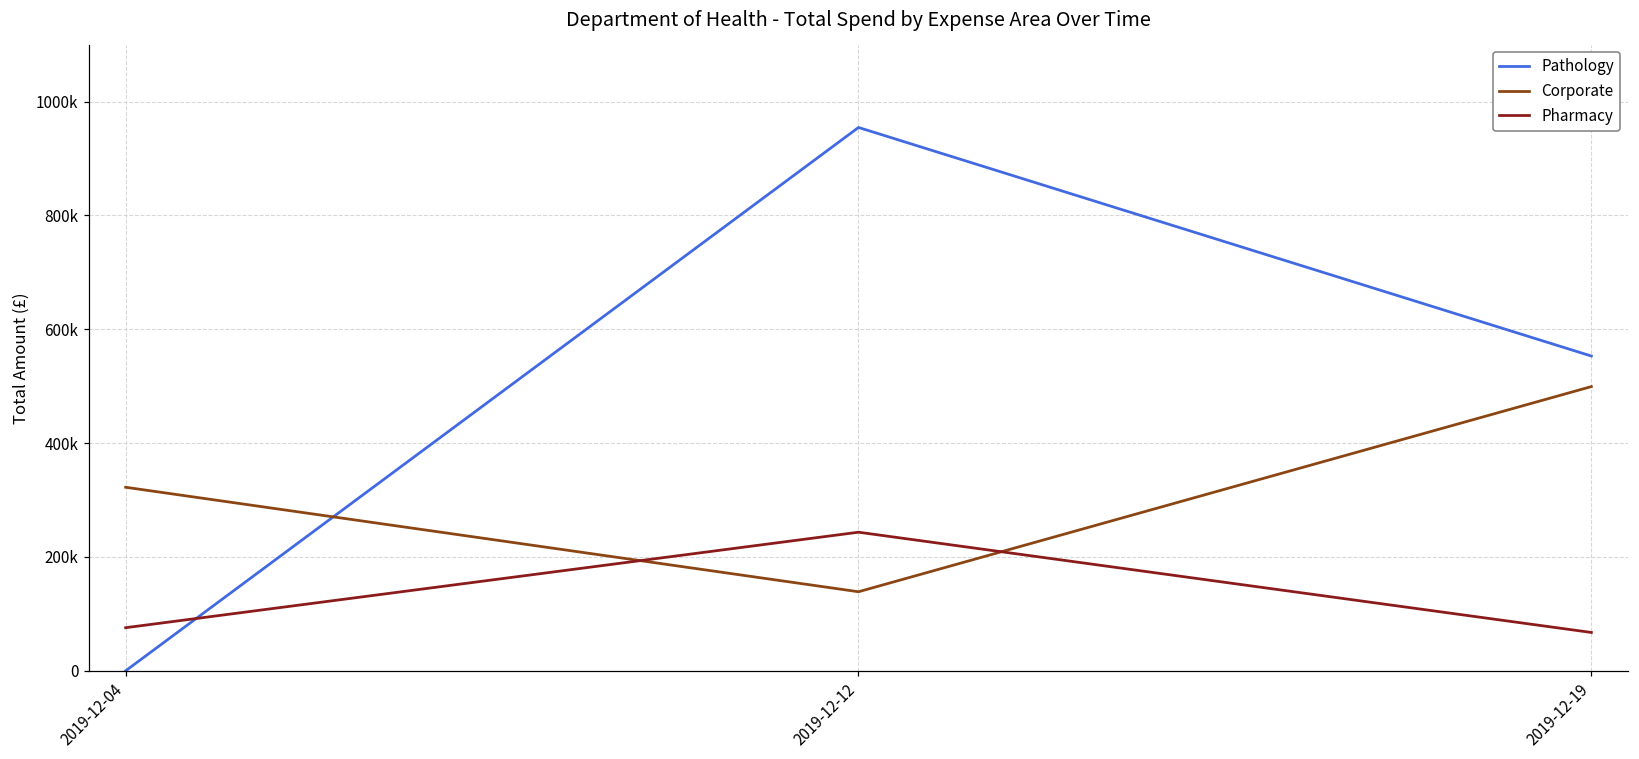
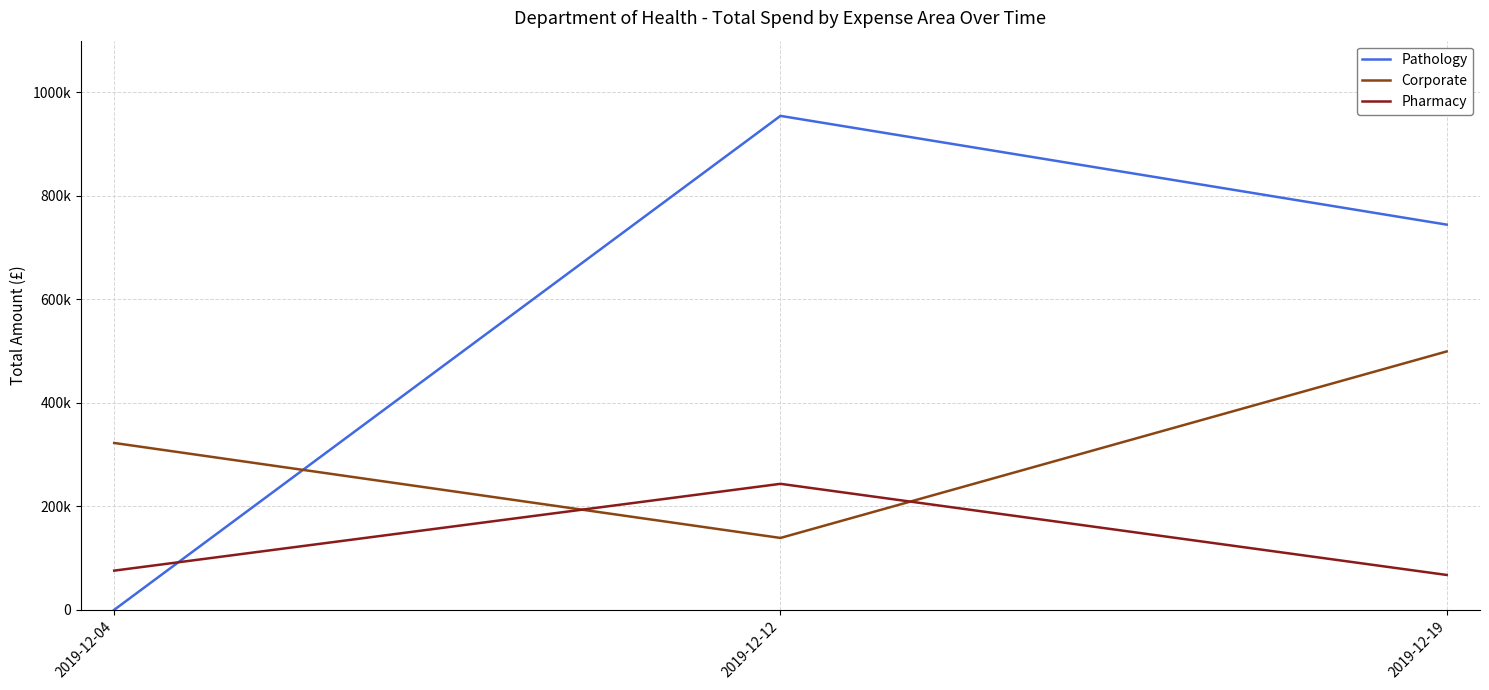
  {
    "Pathology": {
      "2019-12-04": 0,
      "2019-12-12": 950000,
-     "2019-12-19": 550000
+     "2019-12-19": 740000
    }
  }
